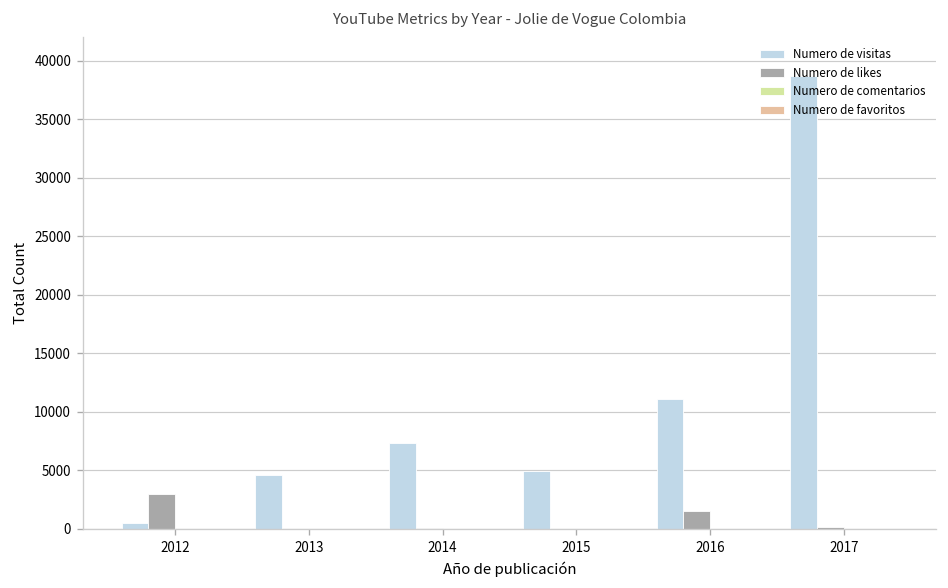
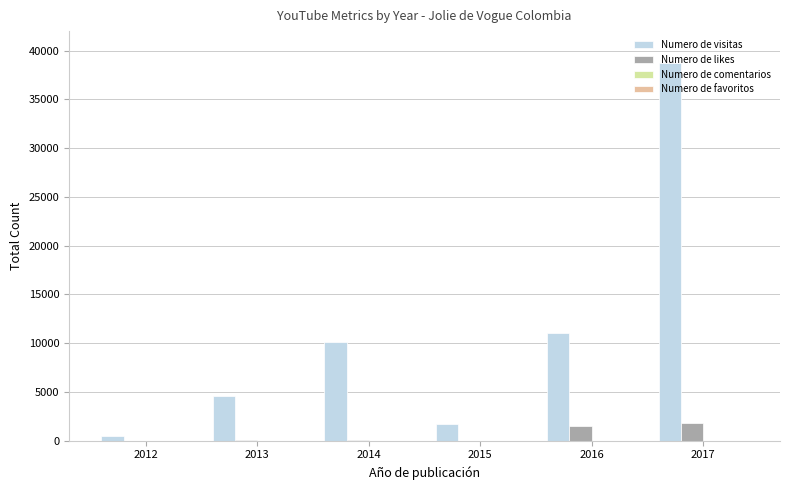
  {
    "Numero de visitas": {
      "2012": 0,
      "2013": 5000,
-     "2014": 7000,
-     "2015": 5000,
+     "2014": 10000,
+     "2015": 2000,
      "2016": 11000,
      "2017": 39000
    },
    "Numero de likes": {
-     "2012": 3000,
+     "2012": 0,
      "2016": 2000,
-     "2017": 0
+     "2017": 2000
    }
  }
